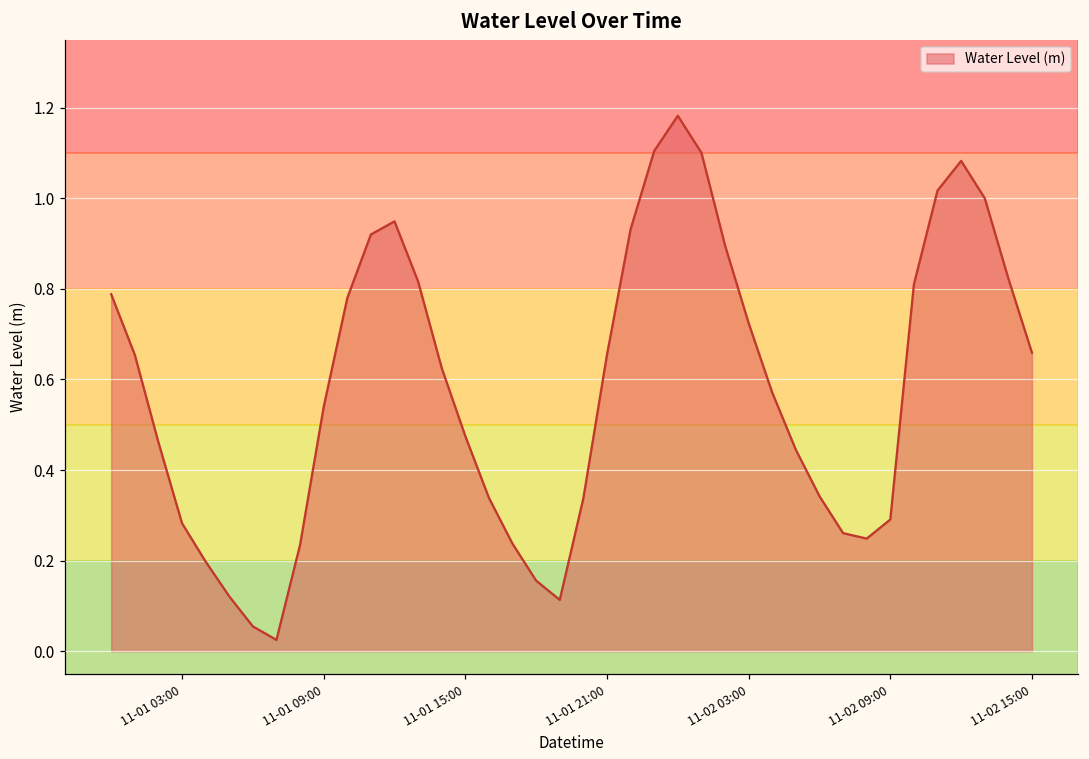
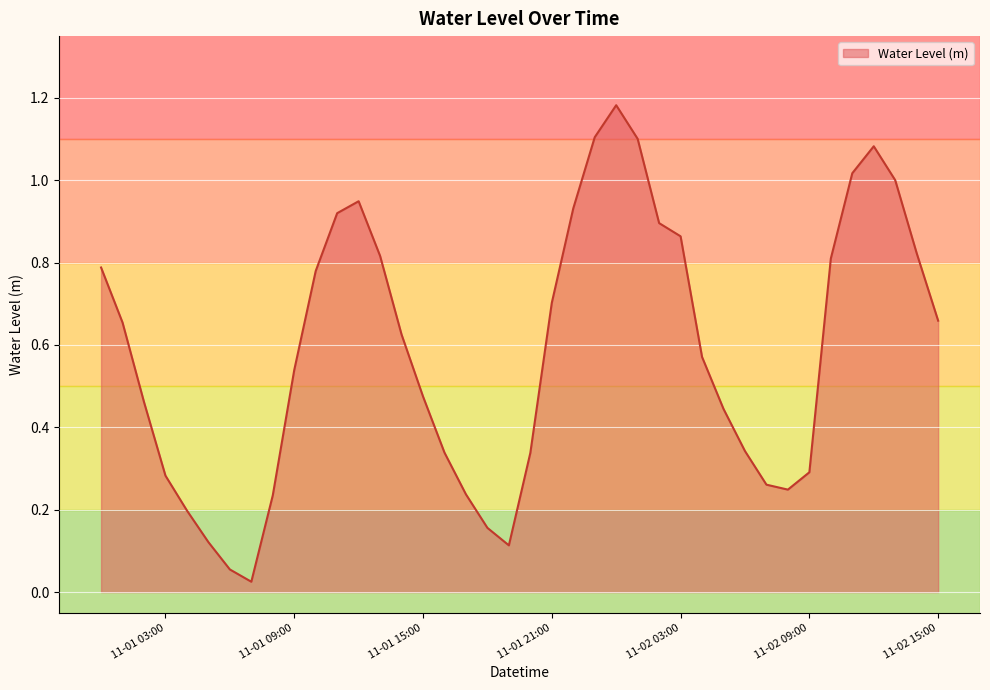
  {
    "11-01 03:00": 0.28,
    "11-01 09:00": 0.54,
    "11-01 15:00": 0.47,
-   "11-01 21:00": 0.65,
-   "11-02 03:00": 0.72,
+   "11-01 21:00": 0.70,
+   "11-02 03:00": 0.86,
    "11-02 09:00": 0.29,
    "11-02 15:00": 0.66
  }
